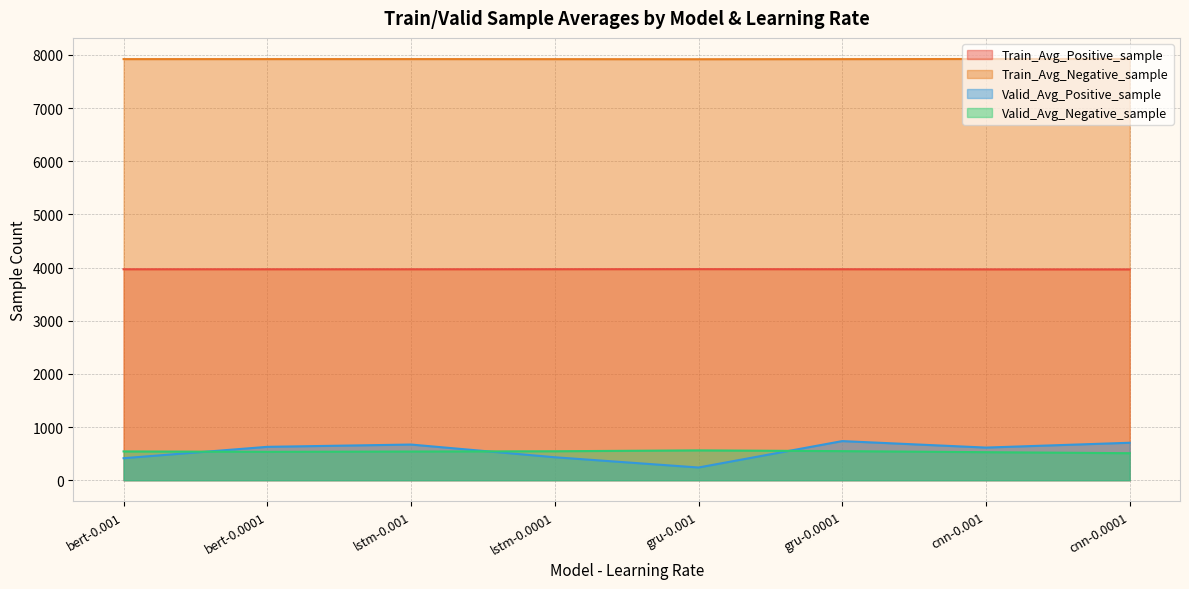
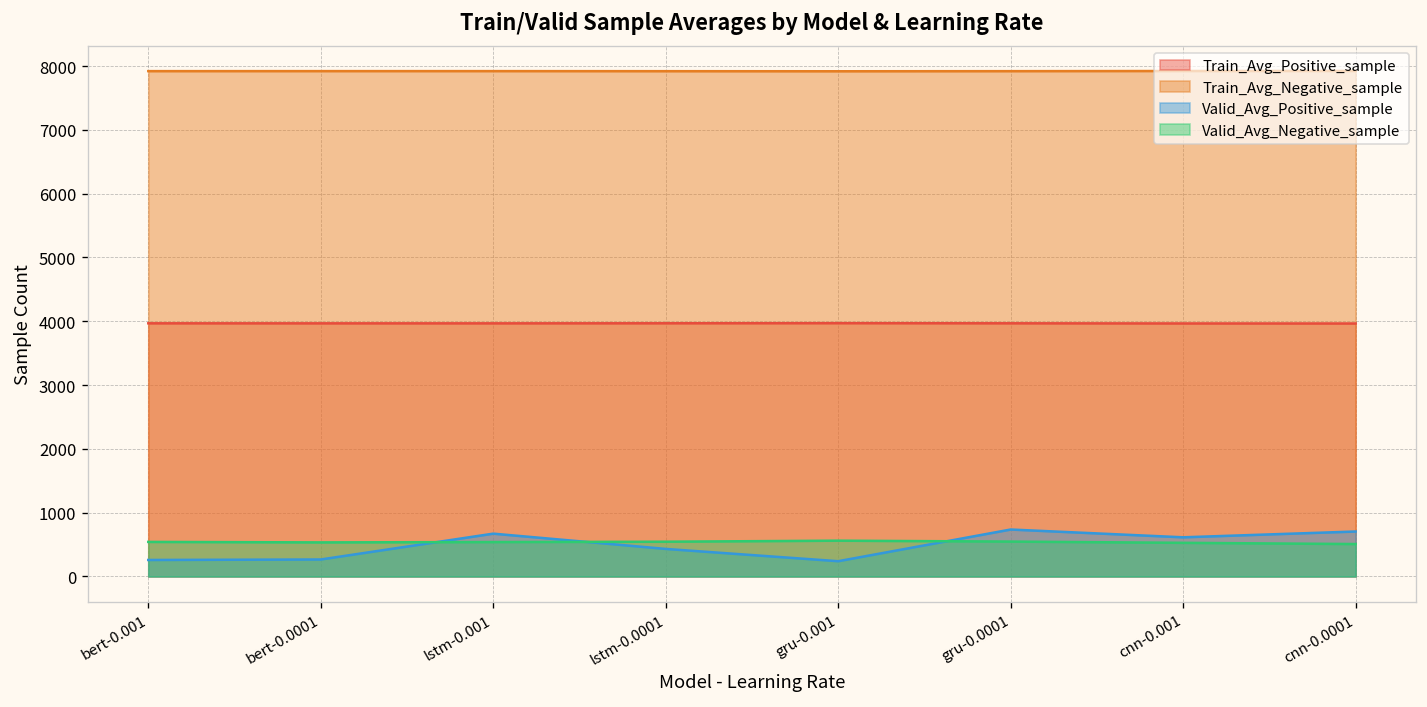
  {
    "Valid_Avg_Positive_sample": {
-     "bert-0.001": 400,
-     "bert-0.0001": 600,
+     "bert-0.001": 300,
+     "bert-0.0001": 300,
      "lstm-0.001": 700,
      "lstm-0.0001": 400,
      "gru-0.001": 200,
      "gru-0.0001": 700,
      "cnn-0.001": 600,
      "cnn-0.0001": 700
    },
    "Valid_Avg_Negative_sample": {
      "bert-0.001": 500,
      "bert-0.0001": 500,
      "lstm-0.001": 500,
      "lstm-0.0001": 500,
      "gru-0.001": 600,
      "gru-0.0001": 500,
      "cnn-0.001": 500,
      "cnn-0.0001": 500
    }
  }
